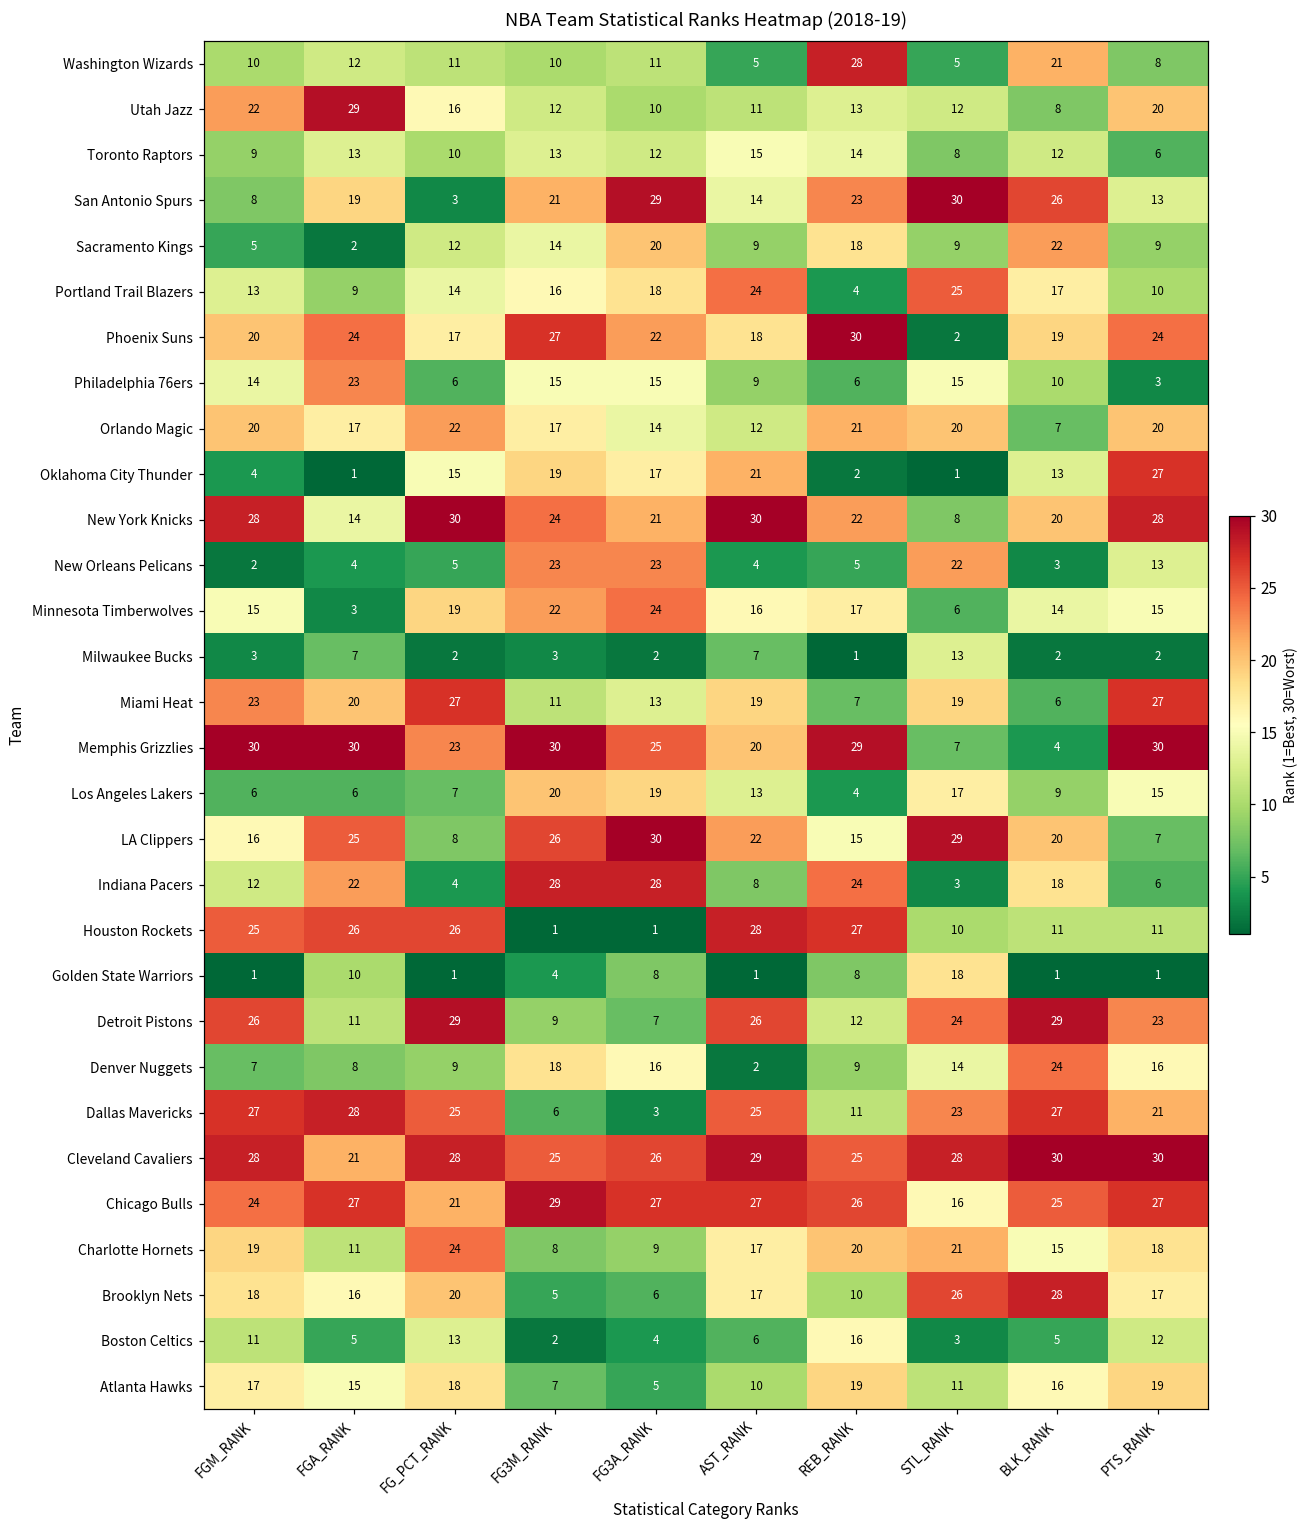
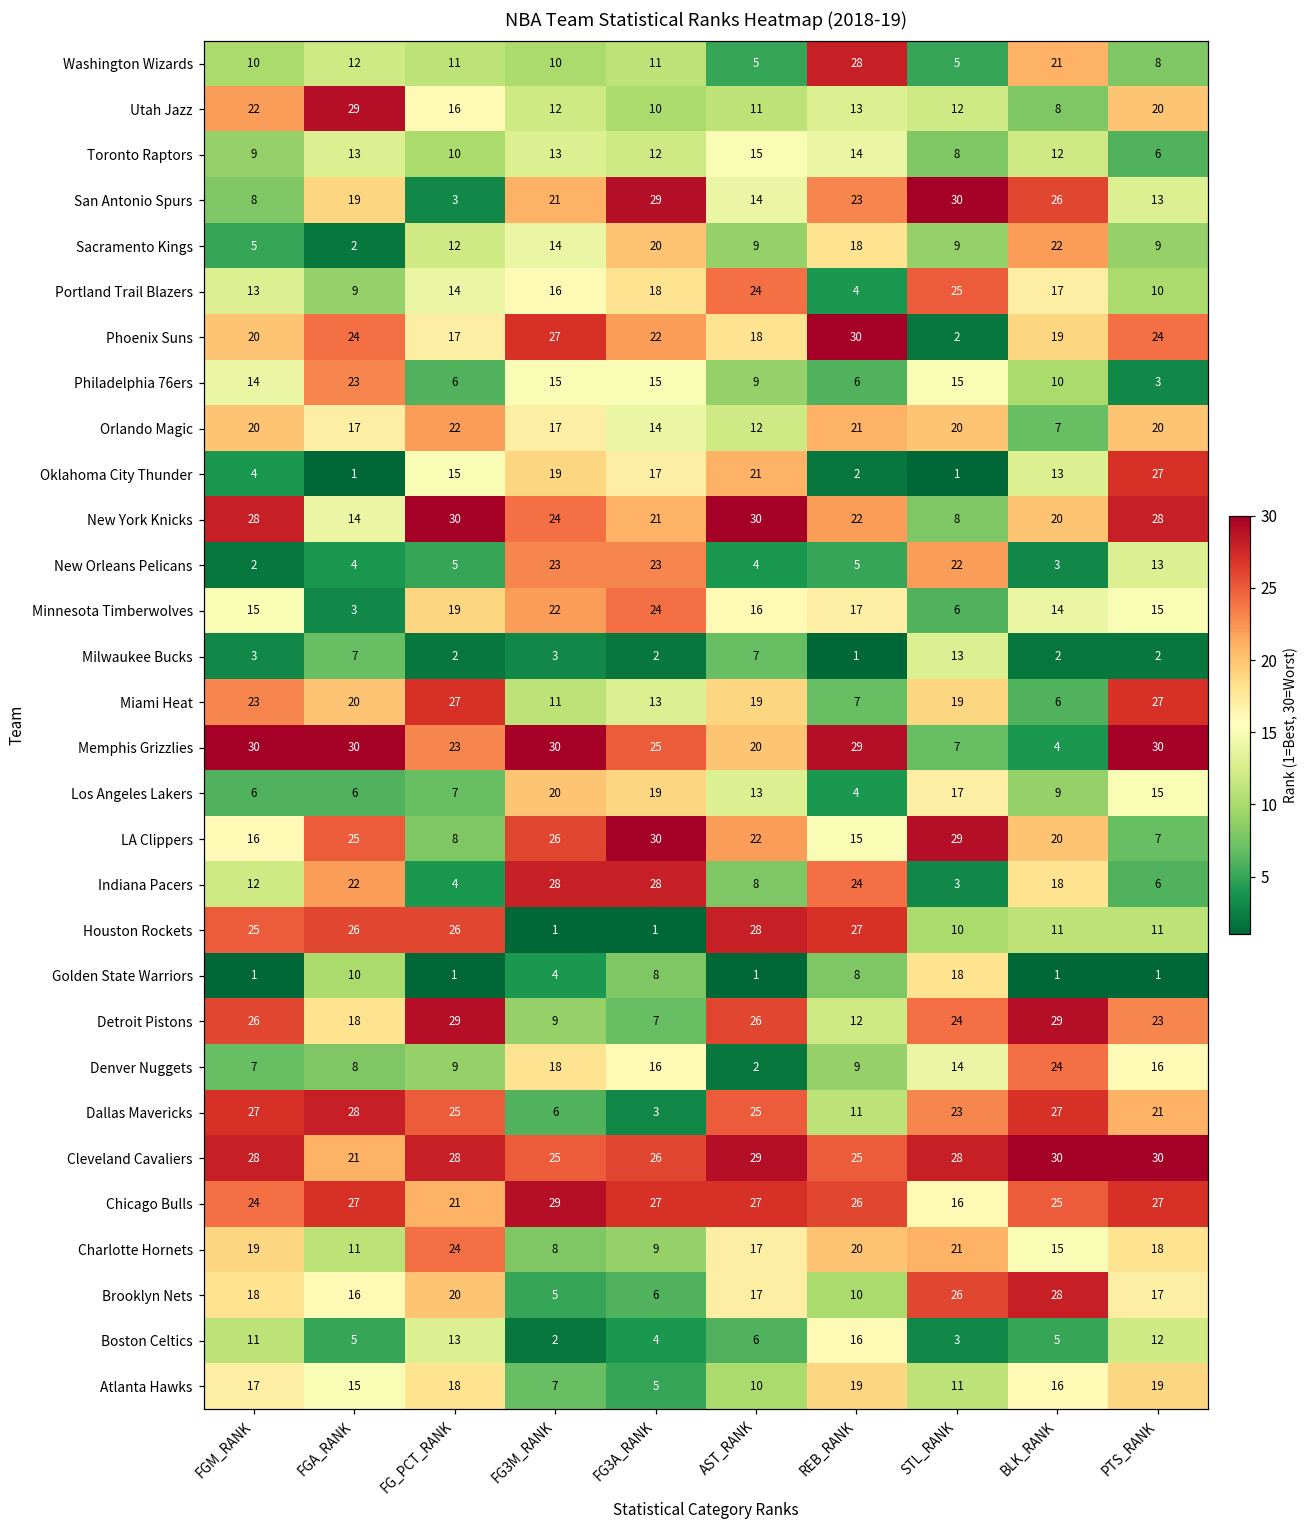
  {
    "Detroit Pistons": {
      "FGM_RANK": 26,
-     "FGA_RANK": 11,
+     "FGA_RANK": 18,
      "FG_PCT_RANK": 29,
      "FG3M_RANK": 9,
      "FG3A_RANK": 7,
      "AST_RANK": 26,
      "REB_RANK": 12,
      "STL_RANK": 24,
      "BLK_RANK": 29,
      "PTS_RANK": 23
    }
  }
